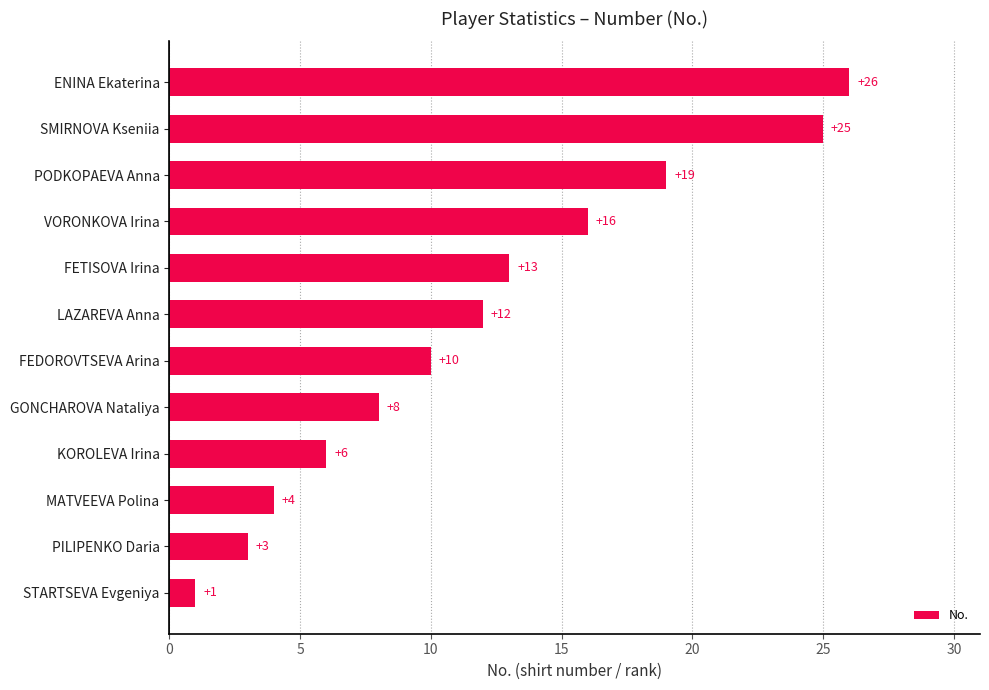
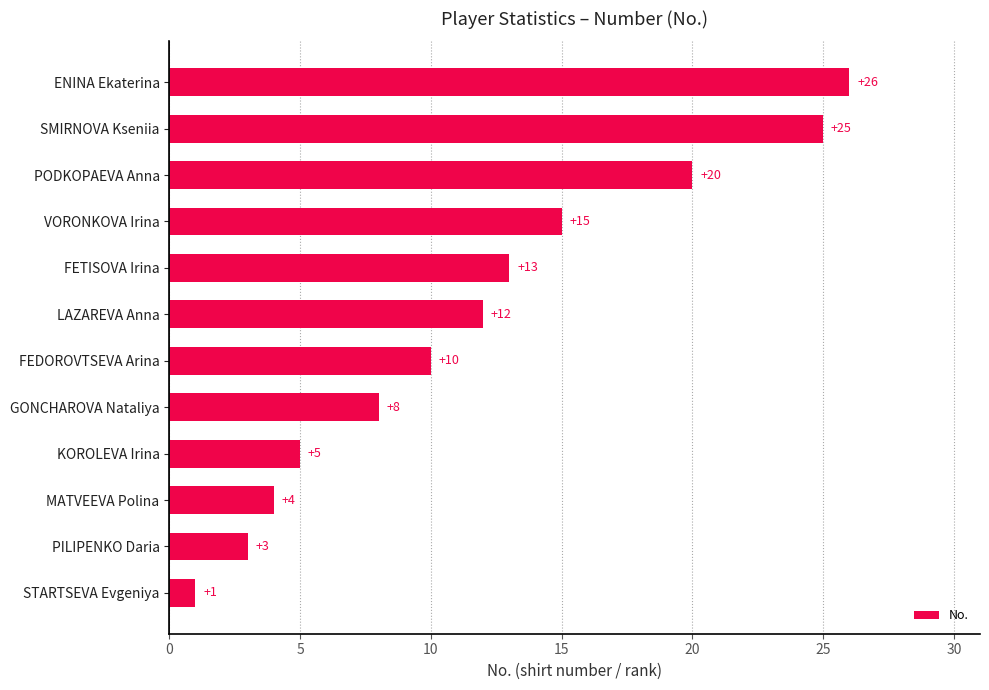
  {
    "ENINA Ekaterina": "+26",
    "SMIRNOVA Kseniia": "+25",
-   "PODKOPAEVA Anna": "+19",
-   "VORONKOVA Irina": "+16",
+   "PODKOPAEVA Anna": "+20",
+   "VORONKOVA Irina": "+15",
    "FETISOVA Irina": "+13",
    "LAZAREVA Anna": "+12",
    "FEDOROVTSEVA Arina": "+10",
    "GONCHAROVA Nataliya": "+8",
-   "KOROLEVA Irina": "+6",
+   "KOROLEVA Irina": "+5",
    "MATVEEVA Polina": "+4",
    "PILIPENKO Daria": "+3",
    "STARTSEVA Evgeniya": "+1"
  }
